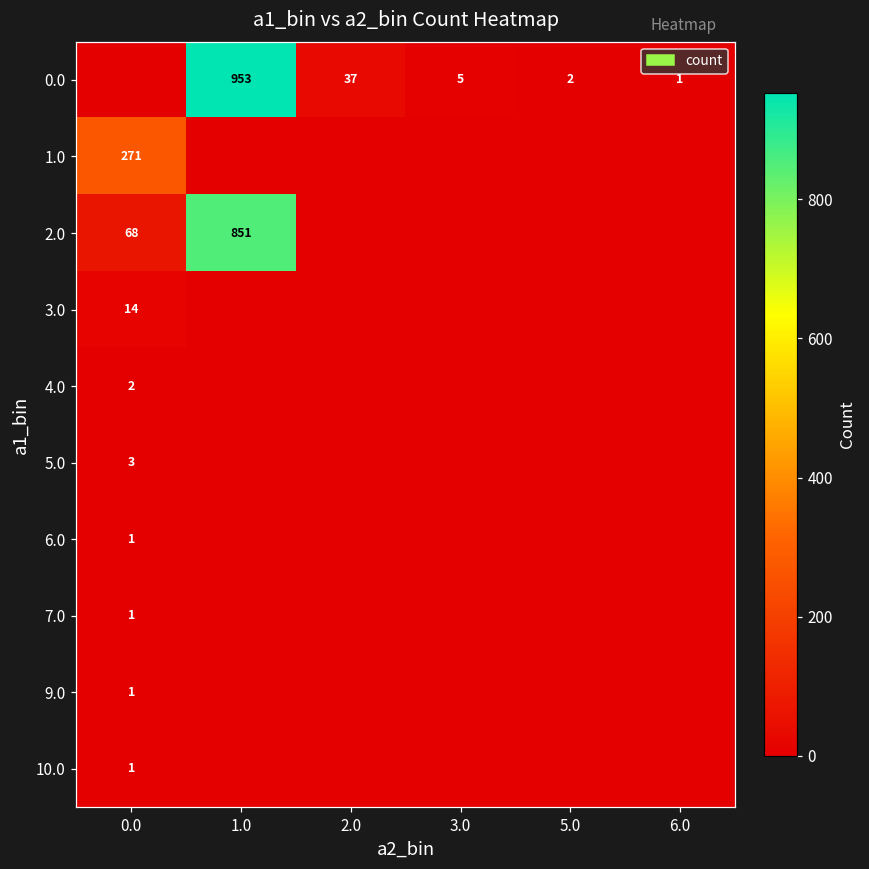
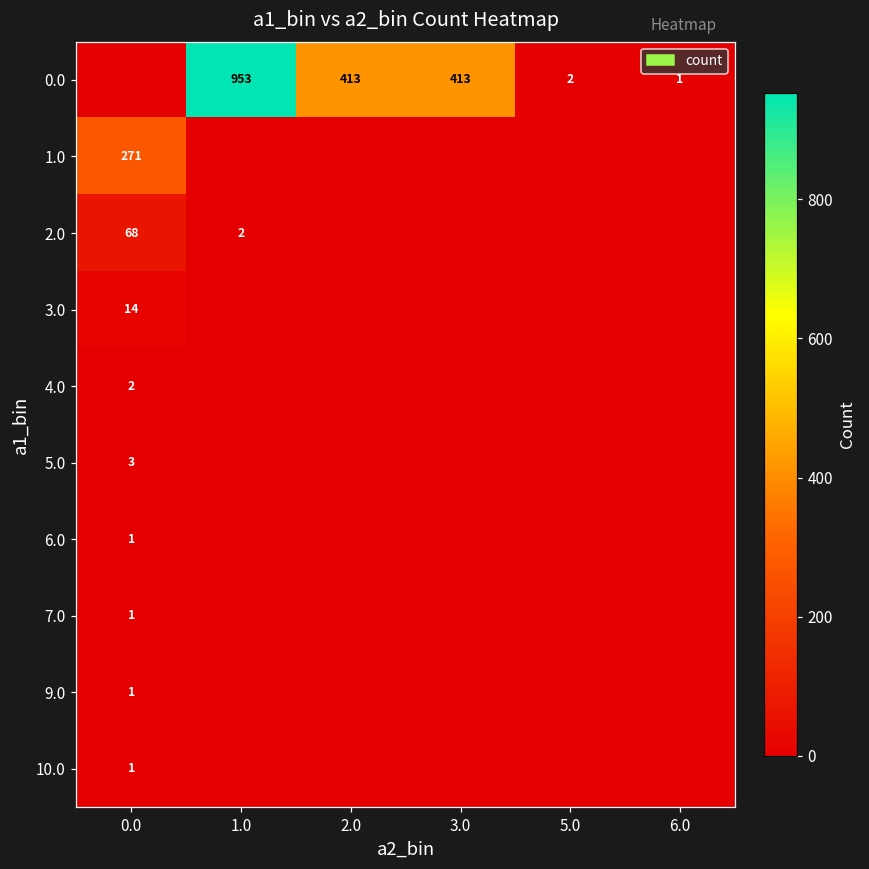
  {
    "0.0": {
      "1.0": 953,
-     "2.0": 37,
-     "3.0": 5,
+     "2.0": 413,
+     "3.0": 413,
      "5.0": 2
    },
    "1.0": {
      "0.0": 271
    },
    "2.0": {
      "0.0": 68,
-     "1.0": 851
+     "1.0": 2
    },
    "3.0": {
      "0.0": 14
    },
    "4.0": {
      "0.0": 2
    },
    "5.0": {
      "0.0": 3
    },
    "6.0": {
      "0.0": 1
    },
    "7.0": {
      "0.0": 1
    },
    "9.0": {
      "0.0": 1
    },
    "10.0": {
      "0.0": 1
    }
  }
